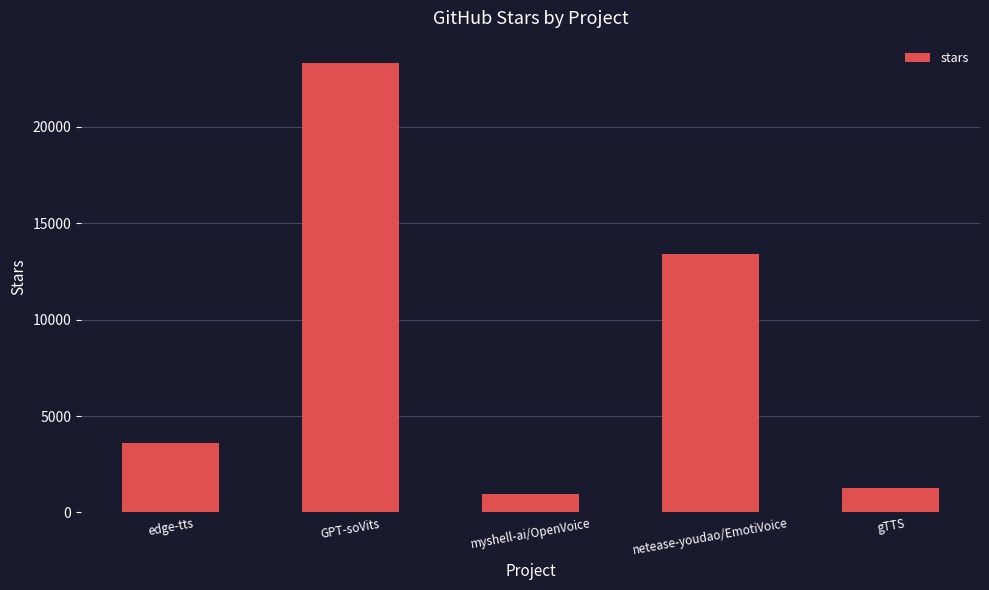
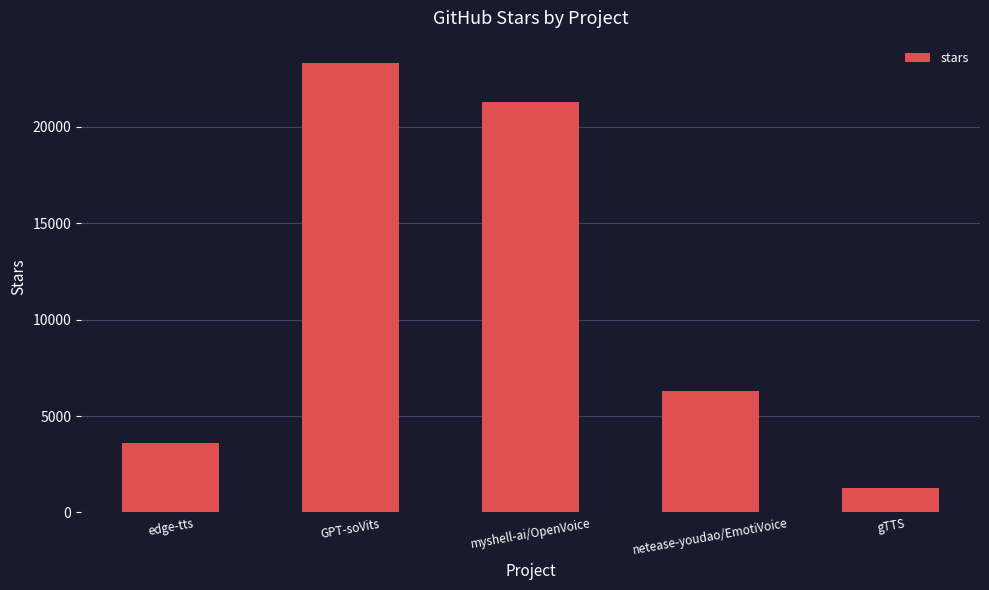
  {
    "edge-tts": 3600,
    "GPT-soVits": 23300,
-   "myshell-ai/OpenVoice": 900,
-   "netease-youdao/EmotiVoice": 13400,
+   "myshell-ai/OpenVoice": 21300,
+   "netease-youdao/EmotiVoice": 6300,
    "gTTS": 1300
  }
